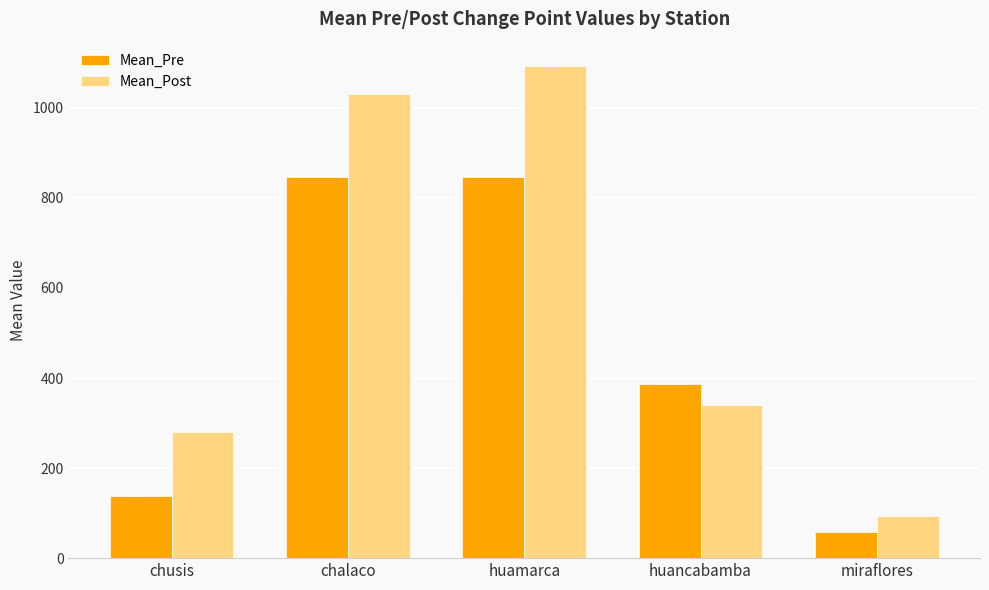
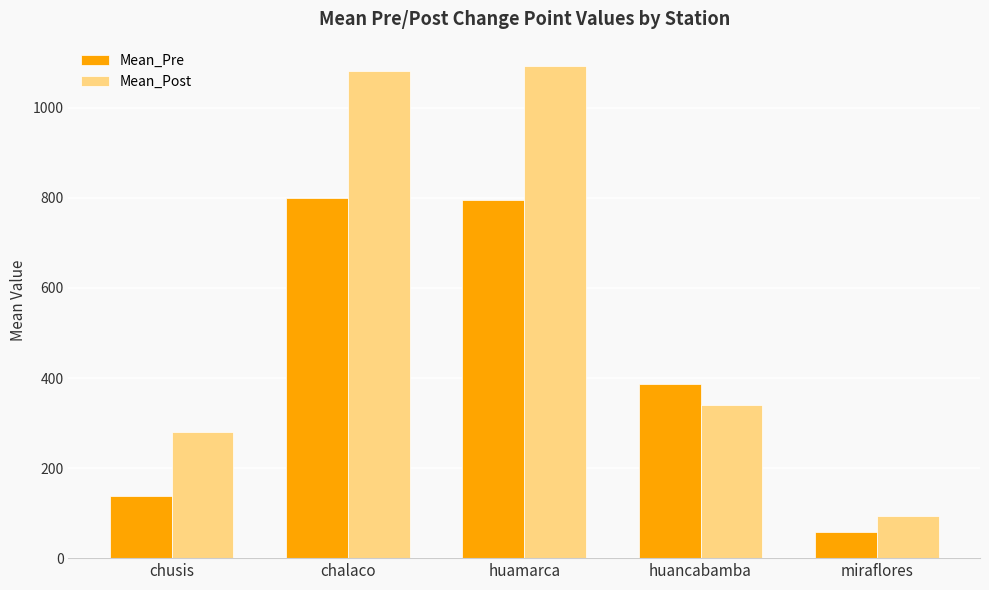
  {
    "Mean_Pre": {
      "chusis": 140,
-     "chalaco": 850,
-     "huamarca": 850,
+     "chalaco": 800,
+     "huamarca": 790,
      "huancabamba": 390,
      "miraflores": 60
    },
    "Mean_Post": {
      "chusis": 280,
-     "chalaco": 1030,
+     "chalaco": 1080,
      "huamarca": 1090,
      "huancabamba": 340,
      "miraflores": 90
    }
  }
